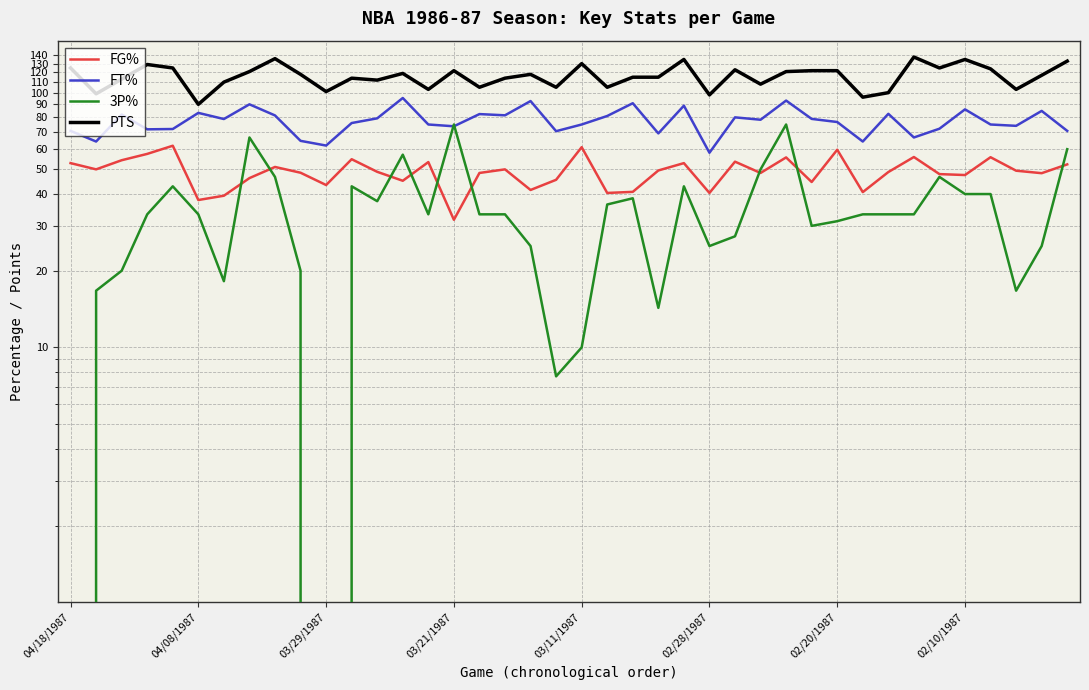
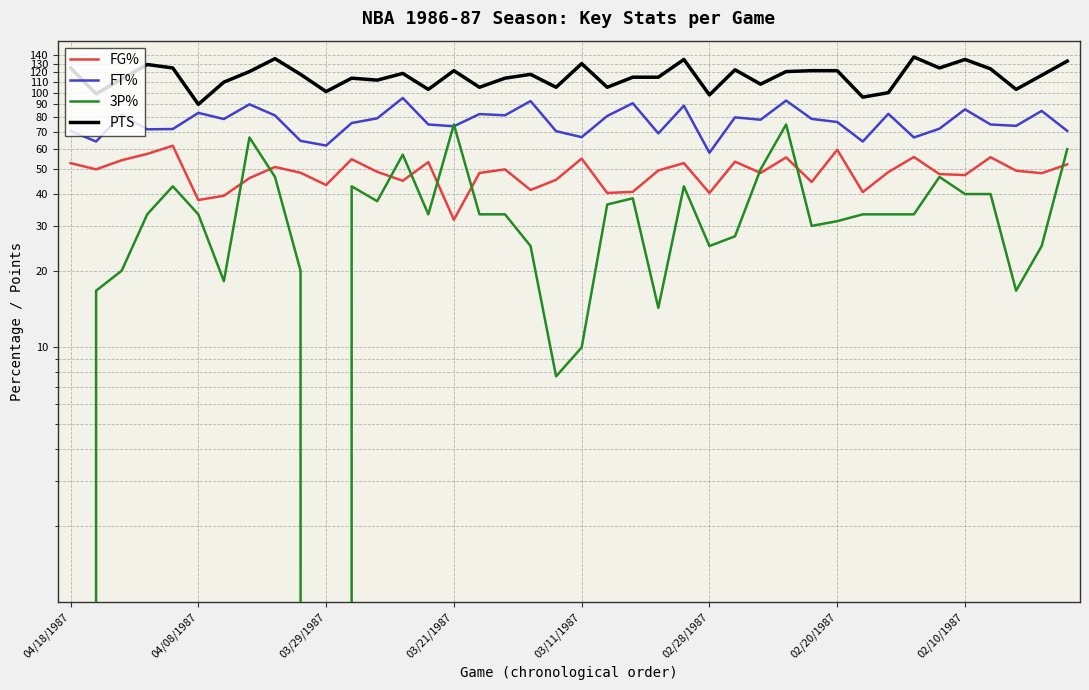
  {
    "FG%": {
      "04/18/1987": 53,
      "04/08/1987": 38,
      "03/29/1987": 43,
      "03/21/1987": 32,
-     "03/11/1987": 61,
+     "03/11/1987": 55,
      "02/28/1987": 40,
      "02/20/1987": 60,
      "02/10/1987": 48
    },
    "FT%": {
      "04/08/1987": 83,
      "03/29/1987": 62,
-     "03/11/1987": 75,
+     "03/11/1987": 67,
      "02/28/1987": 58,
      "02/20/1987": 77,
      "02/10/1987": 86
    },
    "3P%": {
      "04/08/1987": 33,
      "03/11/1987": 10,
      "02/28/1987": 25,
      "02/20/1987": 31,
      "02/10/1987": 40
    },
    "PTS": {
      "04/08/1987": 90,
      "03/29/1987": 101,
      "03/21/1987": 120,
      "03/11/1987": 130,
      "02/28/1987": 98,
      "02/20/1987": 120,
      "02/10/1987": 140
    }
  }
